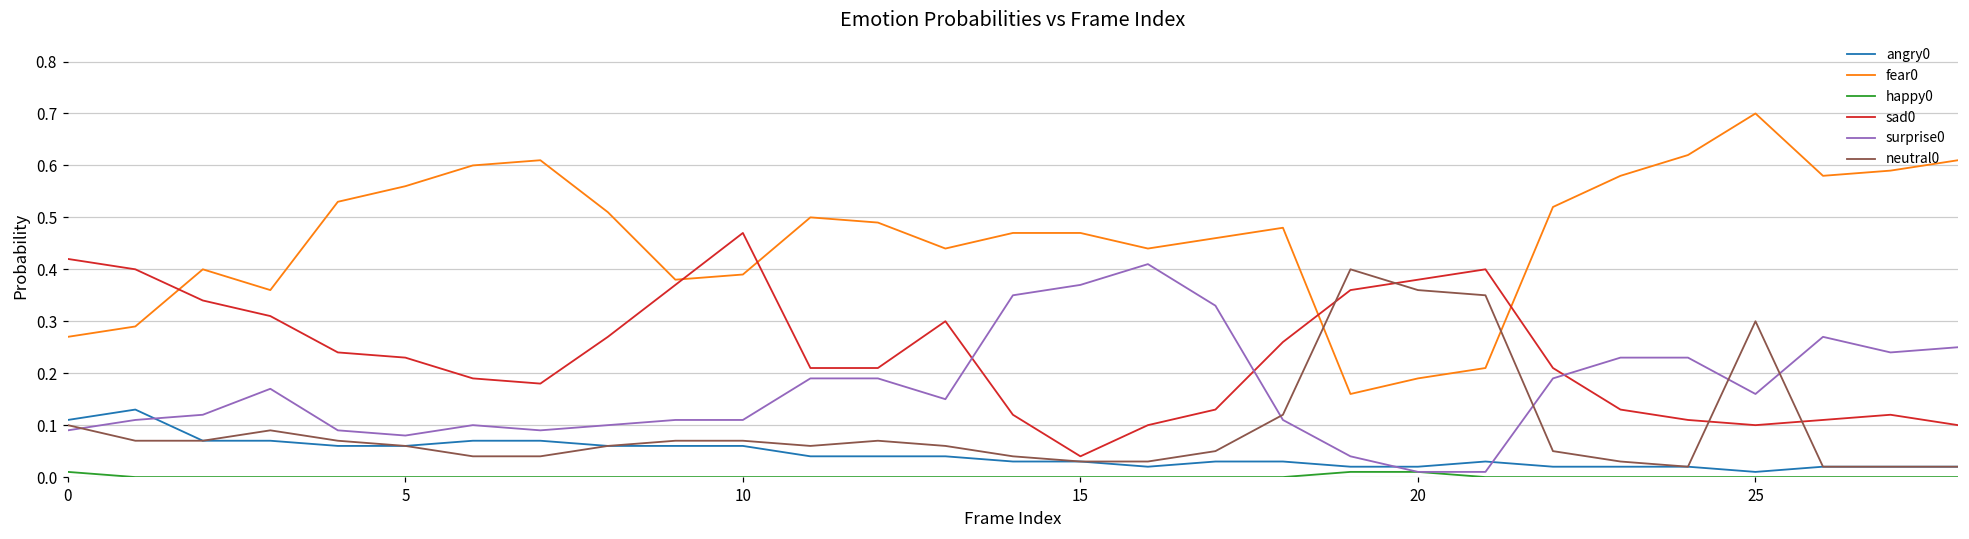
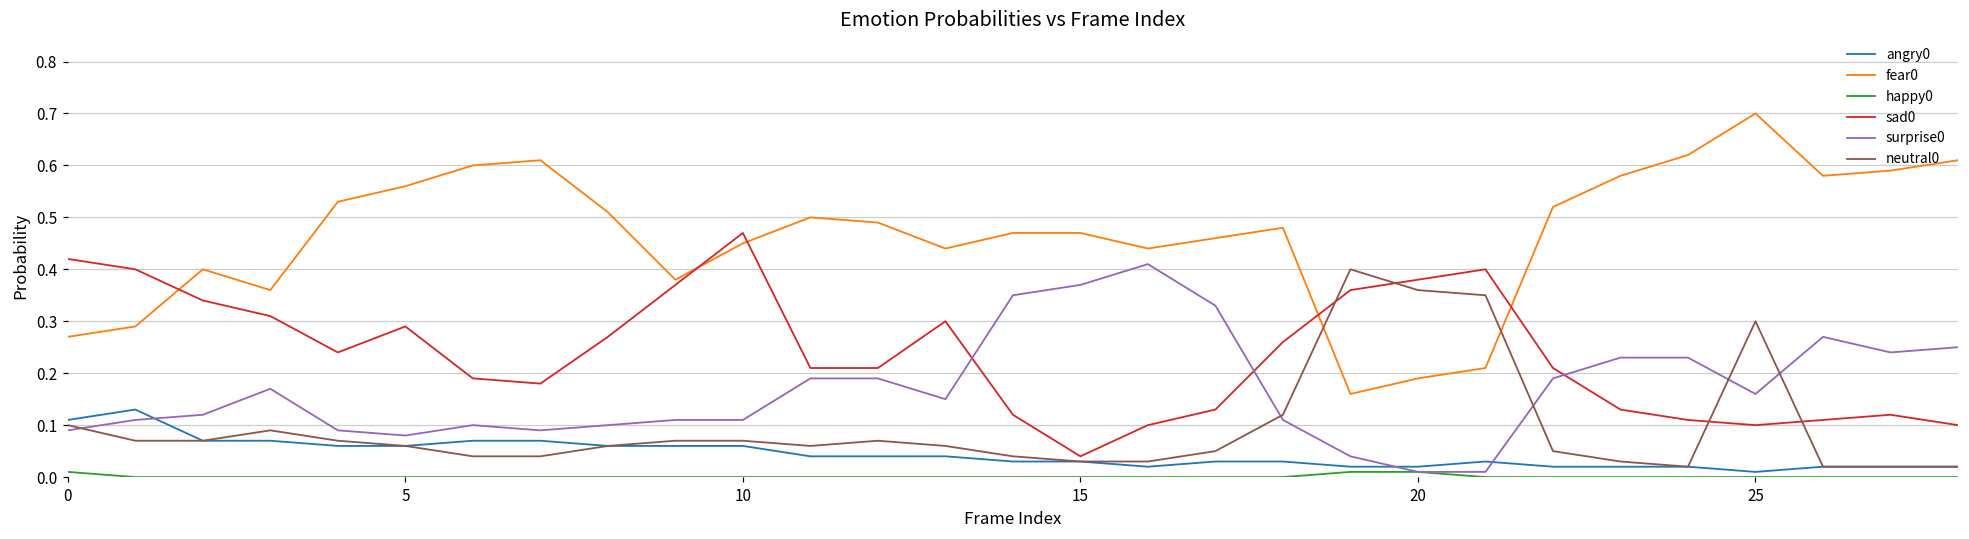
  {
    "angry0": {
      "0": 0.11,
      "10": 0.06,
      "20": 0.02,
      "25": 0.01
    },
    "fear0": {
      "0": 0.27,
      "5": 0.56,
-     "10": 0.39,
+     "10": 0.45,
      "15": 0.47,
      "20": 0.19,
      "25": 0.70
    },
    "happy0": {
      "0": 0.01,
      "5": 0.00,
      "10": 0.00,
      "15": 0.00,
      "25": 0.00
    },
    "sad0": {
      "0": 0.42,
-     "5": 0.23,
+     "5": 0.29,
      "10": 0.47,
      "15": 0.04,
      "20": 0.38,
      "25": 0.10
    },
    "surprise0": {
      "0": 0.09,
      "5": 0.08,
      "10": 0.11,
      "15": 0.37,
      "25": 0.16
    },
    "neutral0": {
      "0": 0.10,
      "10": 0.07,
      "20": 0.36,
      "25": 0.30
    }
  }
